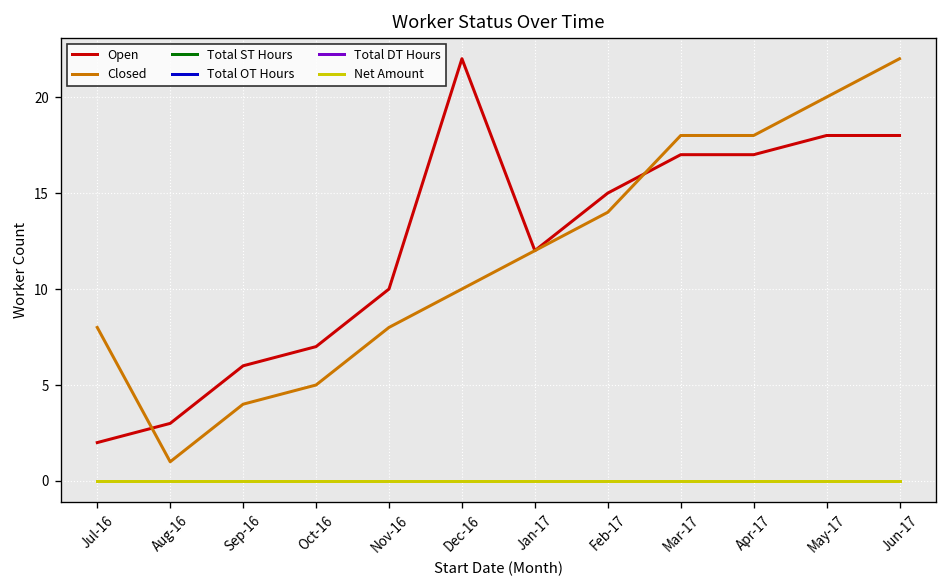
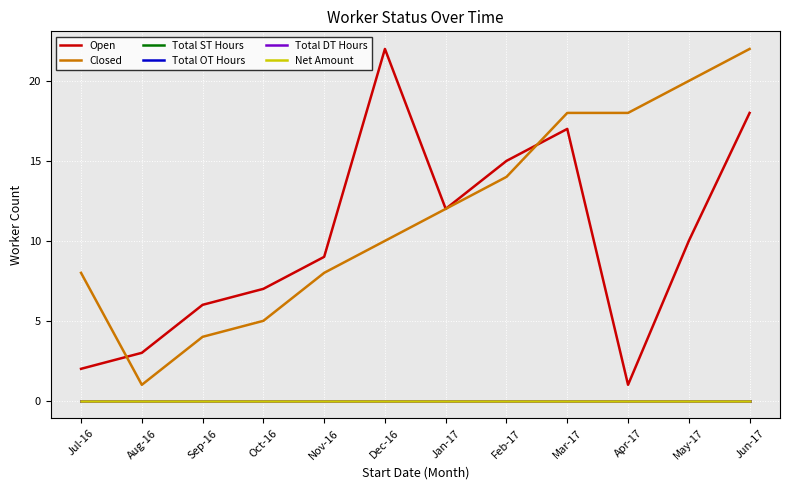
  {
    "Open": {
      "Jul-16": 2,
      "Aug-16": 3,
      "Sep-16": 6,
      "Oct-16": 7,
-     "Nov-16": 10,
+     "Nov-16": 9,
      "Dec-16": 22,
      "Feb-17": 15,
      "Mar-17": 17,
-     "Apr-17": 17,
-     "May-17": 18,
+     "Apr-17": 1,
+     "May-17": 10,
      "Jun-17": 18
    },
    "Closed": {
      "Jul-16": 8,
      "Aug-16": 1,
      "Sep-16": 4,
      "Oct-16": 5,
      "Nov-16": 8,
      "Dec-16": 10,
      "Feb-17": 14,
      "Mar-17": 18,
      "Apr-17": 18,
      "May-17": 20,
      "Jun-17": 22
    },
    "Net Amount": {
      "Jul-16": 0,
      "Aug-16": 0,
      "Sep-16": 0,
      "Oct-16": 0,
      "Nov-16": 0,
      "Dec-16": 0,
      "Jan-17": 0,
      "Feb-17": 0,
      "Mar-17": 0,
      "Apr-17": 0,
      "May-17": 0,
      "Jun-17": 0
    }
  }
